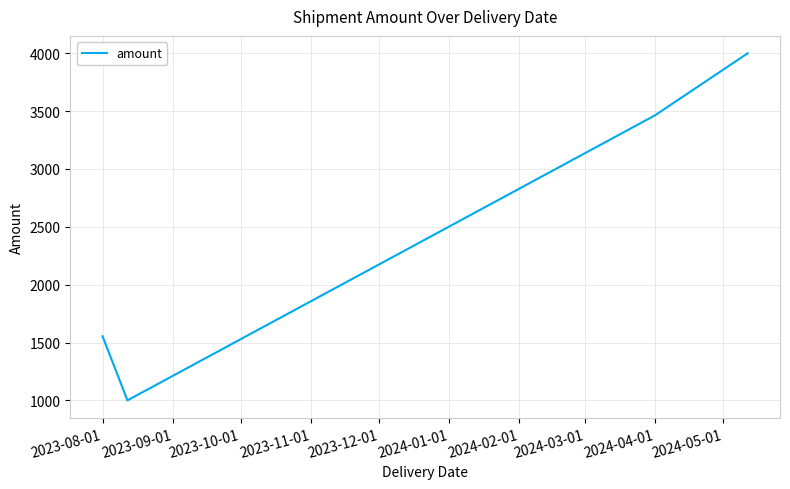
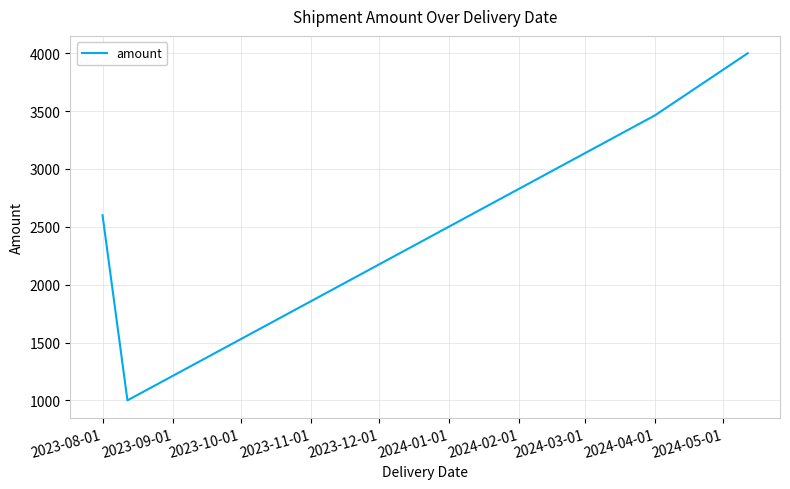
  {
-   "2023-08-01": 1550,
+   "2023-08-01": 2600,
    "2024-04-01": 3460
  }
